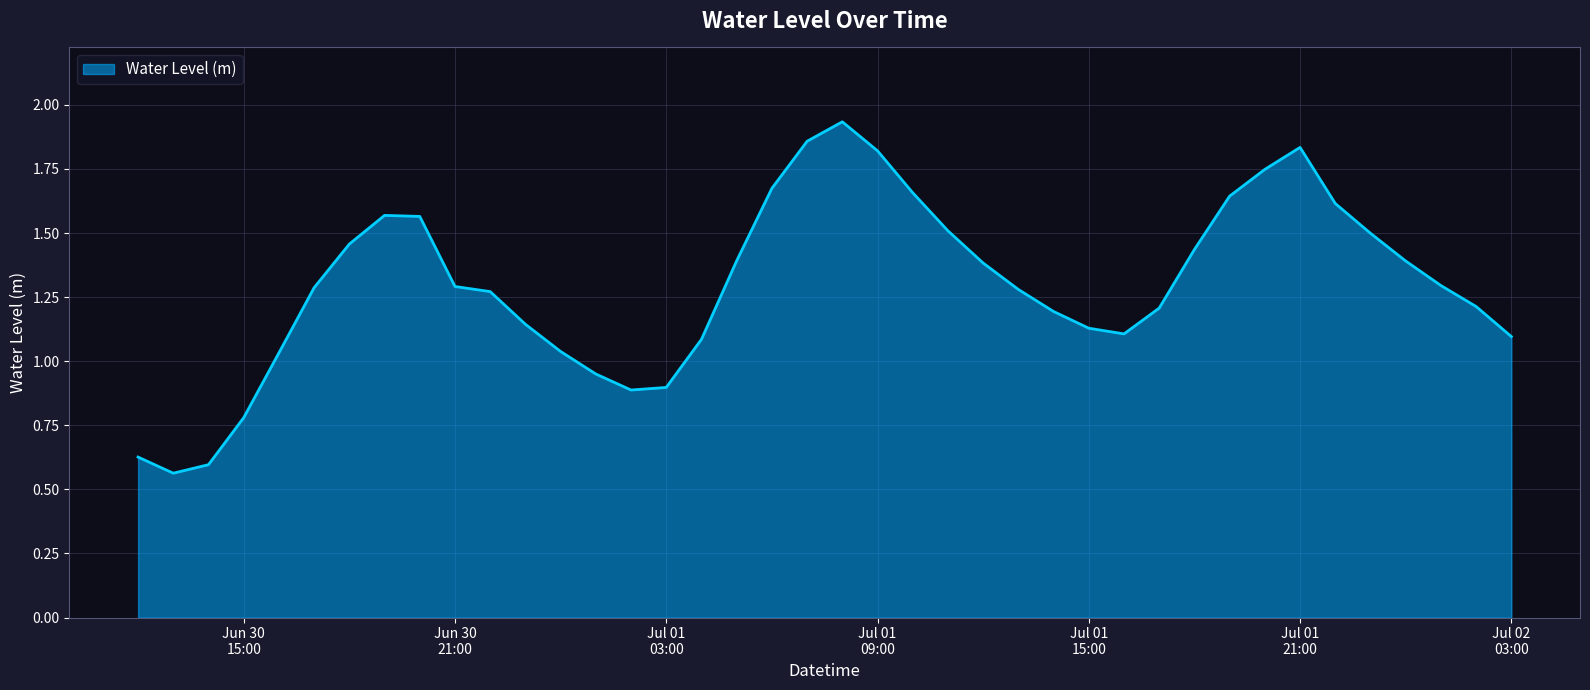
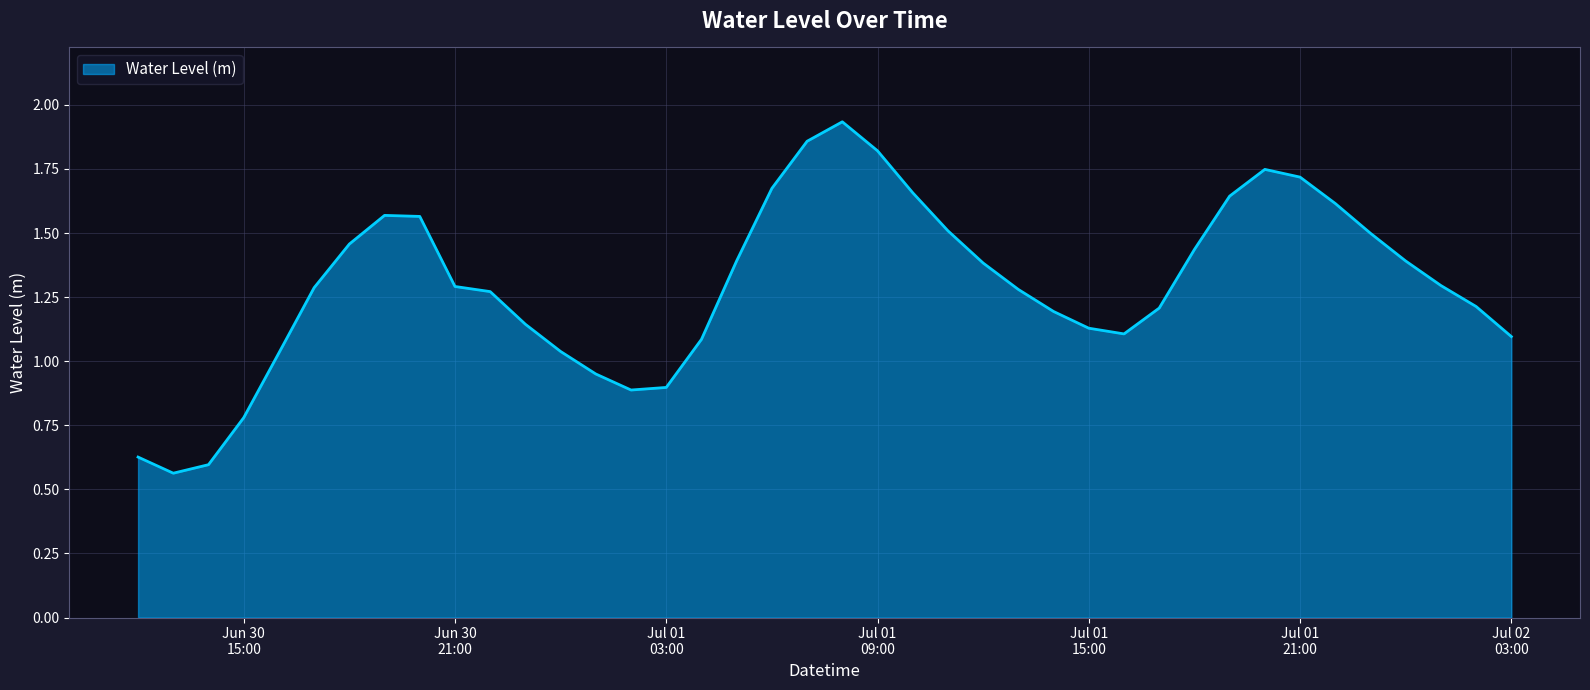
  {
    "Jun 30 15:00": 0.78,
    "Jun 30 21:00": 1.29,
    "Jul 01 03:00": 0.90,
    "Jul 01 09:00": 1.82,
    "Jul 01 15:00": 1.13,
-   "Jul 01 21:00": 1.83,
+   "Jul 01 21:00": 1.72,
    "Jul 02 03:00": 1.10
  }
